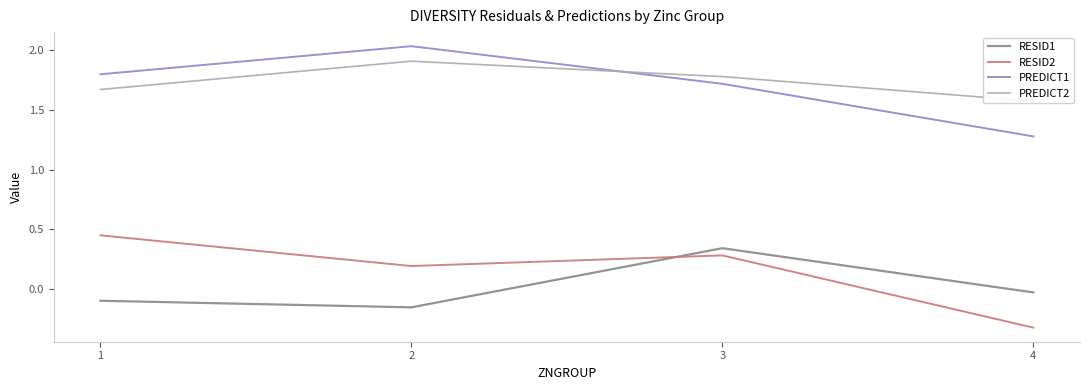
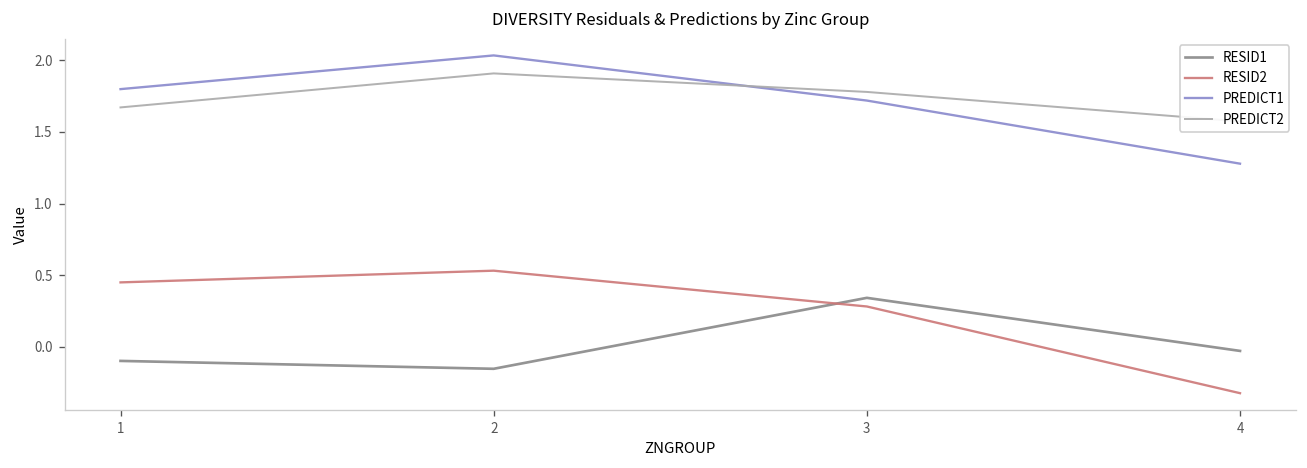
  {
    "RESID2": {
      "1": 0.45,
-     "2": 0.19,
+     "2": 0.53,
      "3": 0.28,
      "4": -0.32
    }
  }
